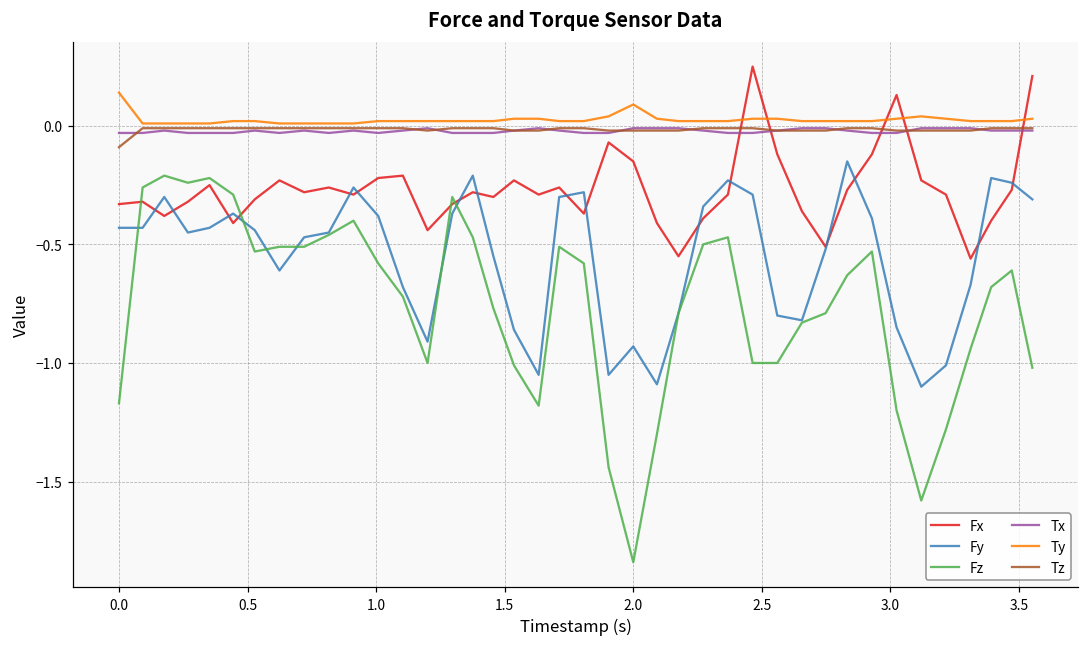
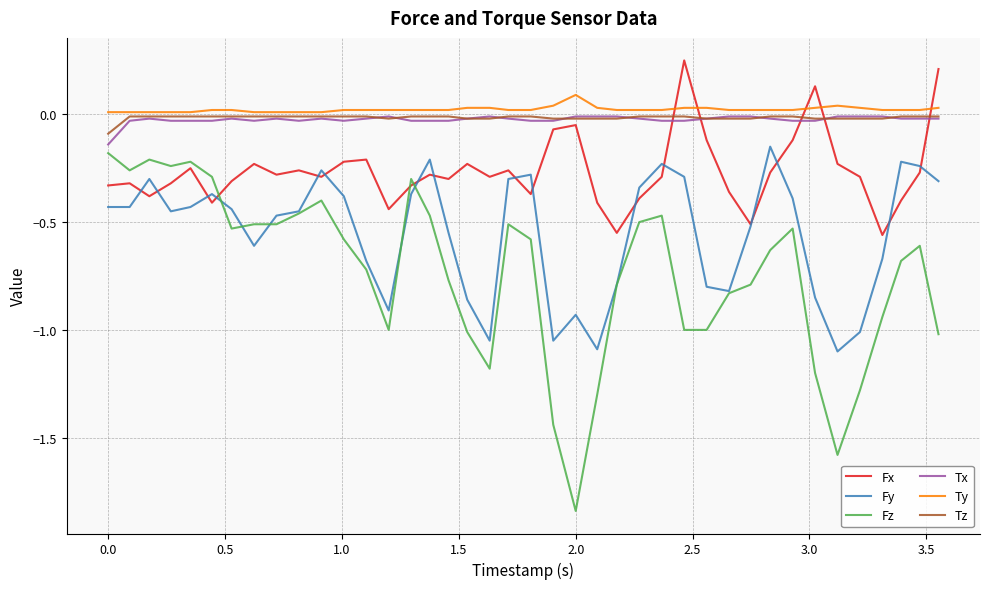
  {
    "Fx": {
      "0.0": -0.33,
-     "2.0": -0.15
+     "2.0": -0.05
    },
    "Fy": {
      "0.0": -0.43,
      "2.0": -0.93
    },
    "Fz": {
-     "0.0": -1.17,
+     "0.0": -0.18,
      "2.0": -1.84
    },
    "Tx": {
-     "0.0": -0.03
+     "0.0": -0.14
    },
    "Ty": {
-     "0.0": 0.14,
+     "0.0": 0.01,
      "2.0": 0.09
    },
    "Tz": {
      "0.0": -0.09
    }
  }
